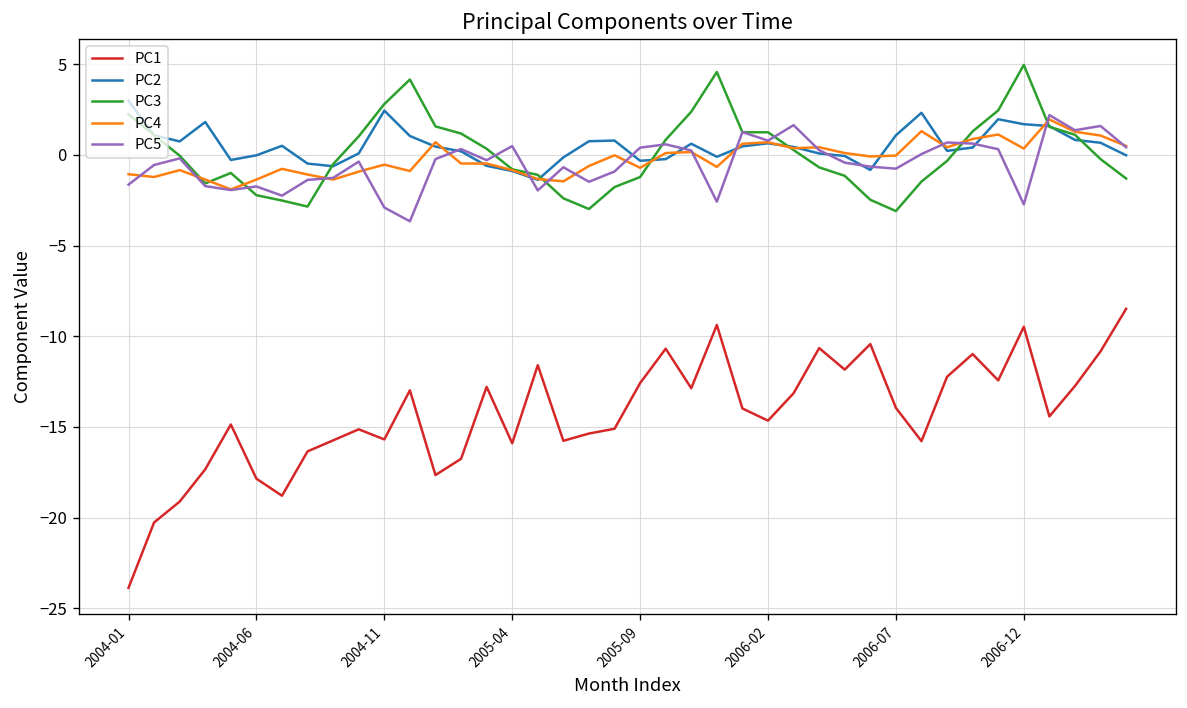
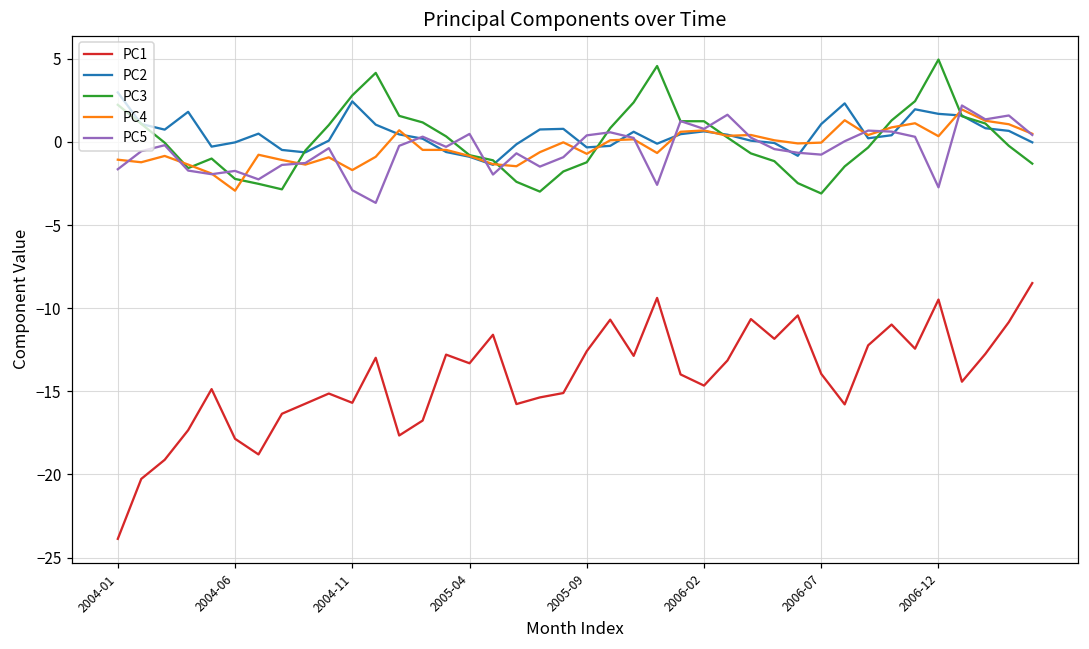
  {
    "PC1": {
      "2004-01": -23.9,
      "2004-06": -17.9,
      "2004-11": -15.7,
-     "2005-04": -15.9,
+     "2005-04": -13.3,
      "2005-09": -12.6,
      "2006-02": -14.7,
      "2006-07": -13.9,
      "2006-12": -9.5
    },
    "PC2": {
      "2004-06": 0.0,
      "2004-11": 2.4,
      "2005-09": -0.3,
      "2006-07": 1.1,
      "2006-12": 1.7
    },
    "PC3": {
      "2004-06": -2.2,
      "2004-11": 2.8,
      "2005-09": -1.2,
      "2006-02": 1.2,
      "2006-07": -3.1,
      "2006-12": 5.0
    },
    "PC4": {
      "2004-01": -1.1,
-     "2004-06": -1.4,
-     "2004-11": -0.5,
+     "2004-06": -2.9,
+     "2004-11": -1.7,
      "2005-09": -0.7,
      "2006-07": 0.0,
      "2006-12": 0.3
    },
    "PC5": {
      "2004-01": -1.6,
      "2004-06": -1.7,
      "2004-11": -2.9,
      "2005-04": 0.5,
      "2005-09": 0.4,
      "2006-07": -0.8,
      "2006-12": -2.7
    }
  }
